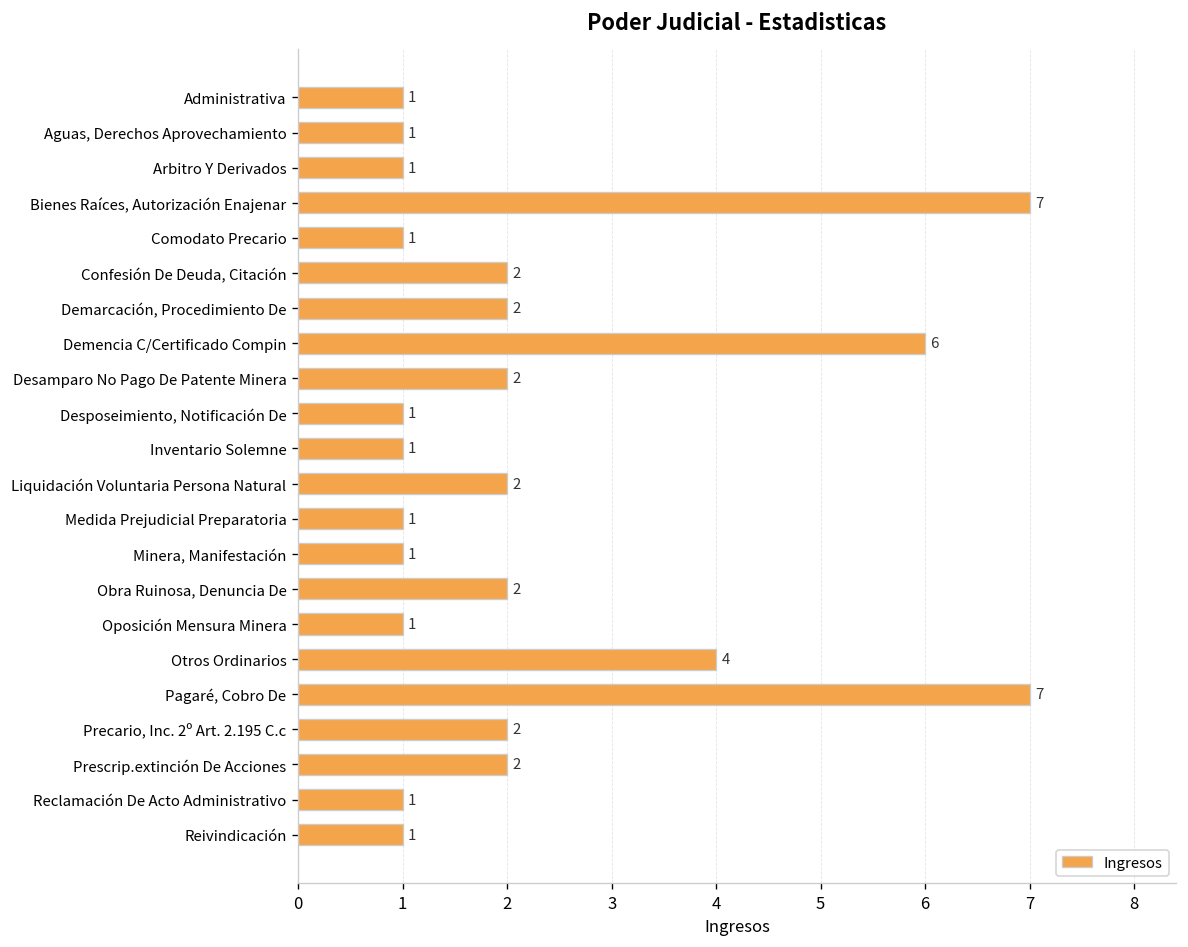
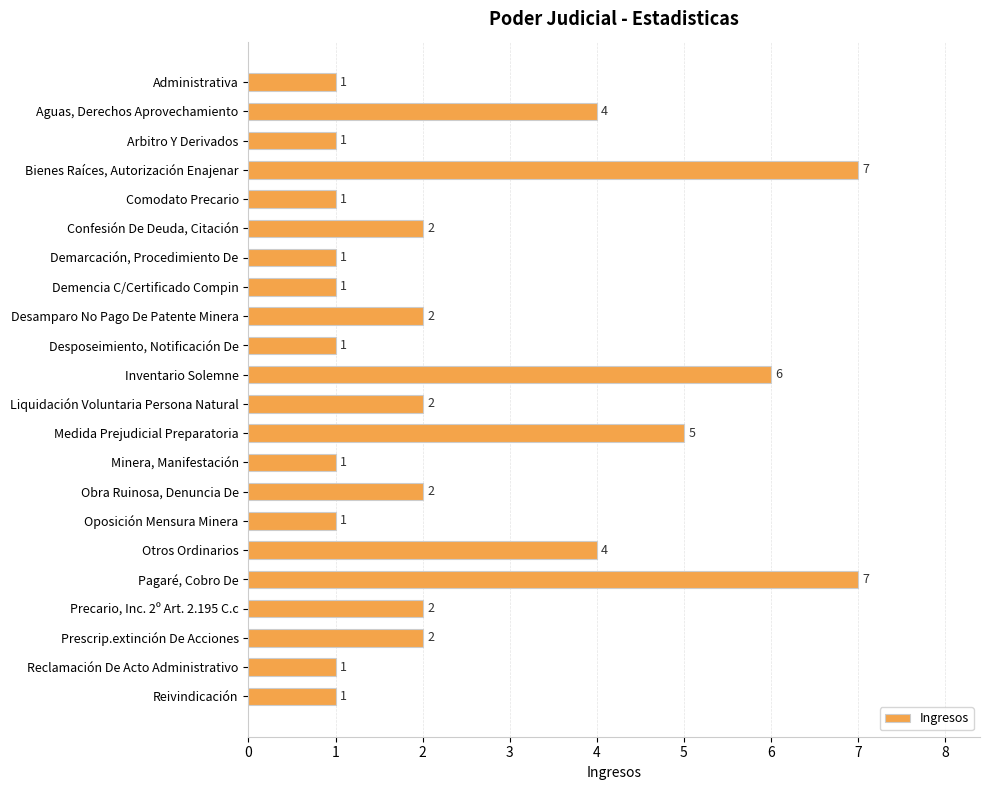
  {
    "Administrativa": 1,
-   "Aguas, Derechos Aprovechamiento": 1,
+   "Aguas, Derechos Aprovechamiento": 4,
    "Arbitro Y Derivados": 1,
    "Bienes Raíces, Autorización Enajenar": 7,
    "Comodato Precario": 1,
    "Confesión De Deuda, Citación": 2,
-   "Demarcación, Procedimiento De": 2,
-   "Demencia C/Certificado Compin": 6,
+   "Demarcación, Procedimiento De": 1,
+   "Demencia C/Certificado Compin": 1,
    "Desamparo No Pago De Patente Minera": 2,
    "Desposeimiento, Notificación De": 1,
-   "Inventario Solemne": 1,
+   "Inventario Solemne": 6,
    "Liquidación Voluntaria Persona Natural": 2,
-   "Medida Prejudicial Preparatoria": 1,
+   "Medida Prejudicial Preparatoria": 5,
    "Minera, Manifestación": 1,
    "Obra Ruinosa, Denuncia De": 2,
    "Oposición Mensura Minera": 1,
    "Otros Ordinarios": 4,
    "Pagaré, Cobro De": 7,
    "Precario, Inc. 2º Art. 2.195 C.c": 2,
    "Prescrip.extinción De Acciones": 2,
    "Reclamación De Acto Administrativo": 1,
    "Reivindicación": 1
  }
